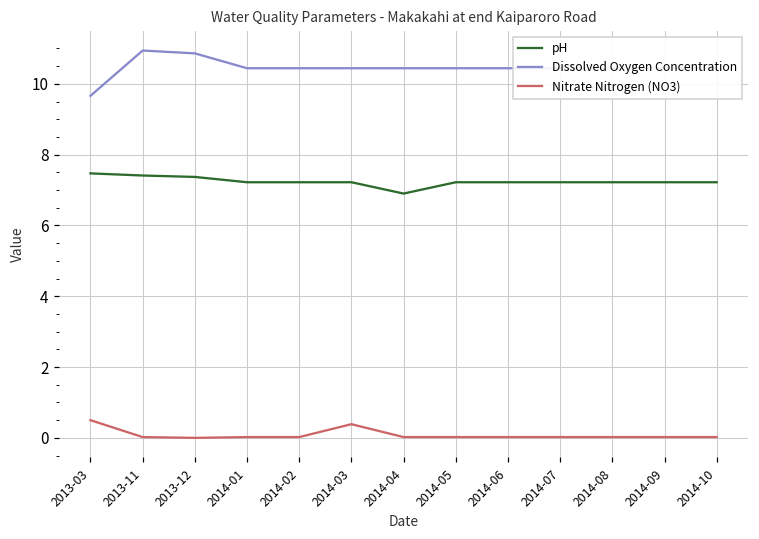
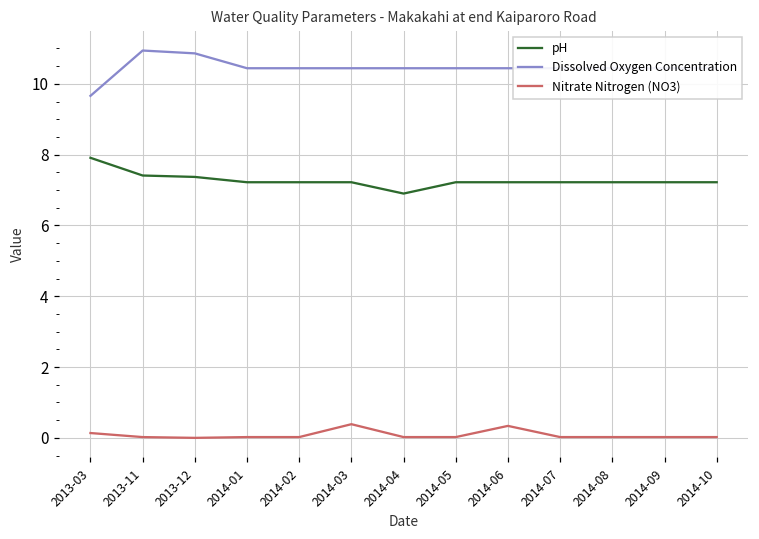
  {
    "pH": {
-     "2013-03": 7.5,
+     "2013-03": 7.9,
      "2013-11": 7.4,
      "2013-12": 7.4,
      "2014-01": 7.2,
      "2014-02": 7.2,
      "2014-03": 7.2,
      "2014-04": 6.9,
      "2014-05": 7.2,
      "2014-06": 7.2,
      "2014-07": 7.2,
      "2014-08": 7.2,
      "2014-09": 7.2,
      "2014-10": 7.2
    },
    "Dissolved Oxygen Concentration": {
      "2013-03": 9.7,
      "2013-11": 10.9,
      "2013-12": 10.9,
      "2014-01": 10.4,
      "2014-02": 10.4,
      "2014-03": 10.4,
      "2014-04": 10.4,
      "2014-05": 10.4,
      "2014-06": 10.4
    },
    "Nitrate Nitrogen (NO3)": {
-     "2013-03": 0.5,
+     "2013-03": 0.1,
      "2013-11": 0.0,
      "2013-12": 0.0,
      "2014-01": 0.0,
      "2014-02": 0.0,
      "2014-03": 0.4,
      "2014-04": 0.0,
      "2014-05": 0.0,
-     "2014-06": 0.0,
+     "2014-06": 0.3,
      "2014-07": 0.0,
      "2014-08": 0.0,
      "2014-09": 0.0,
      "2014-10": 0.0
    }
  }
